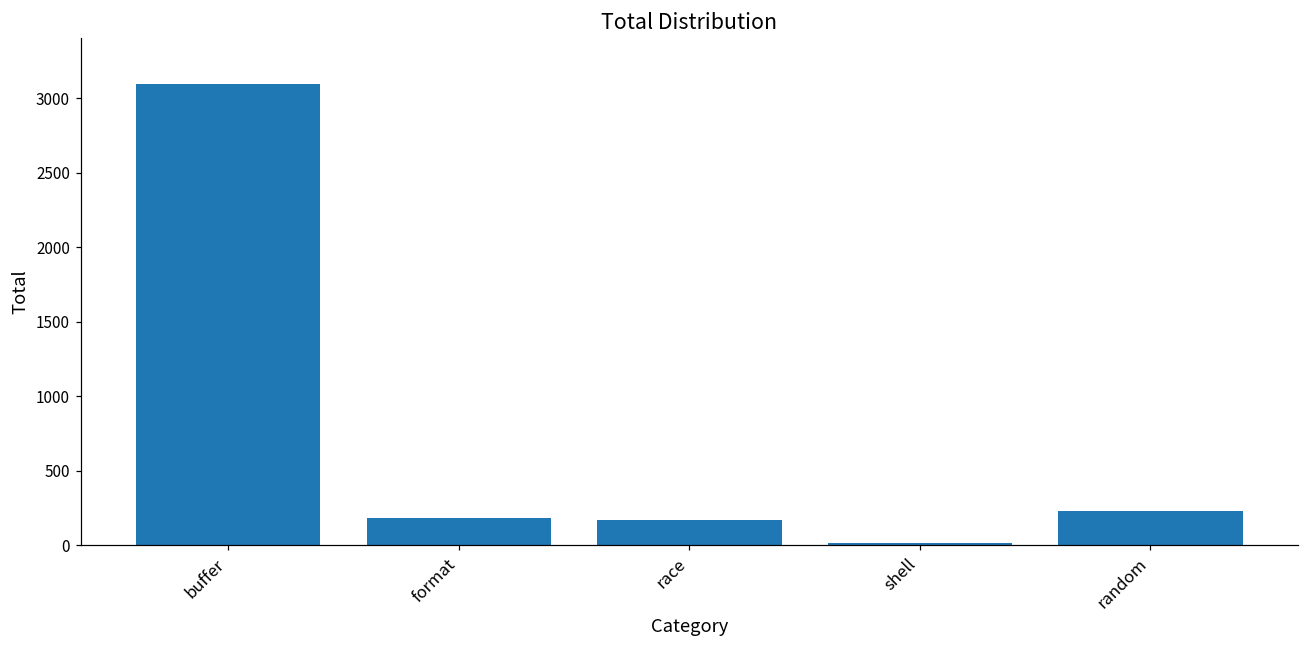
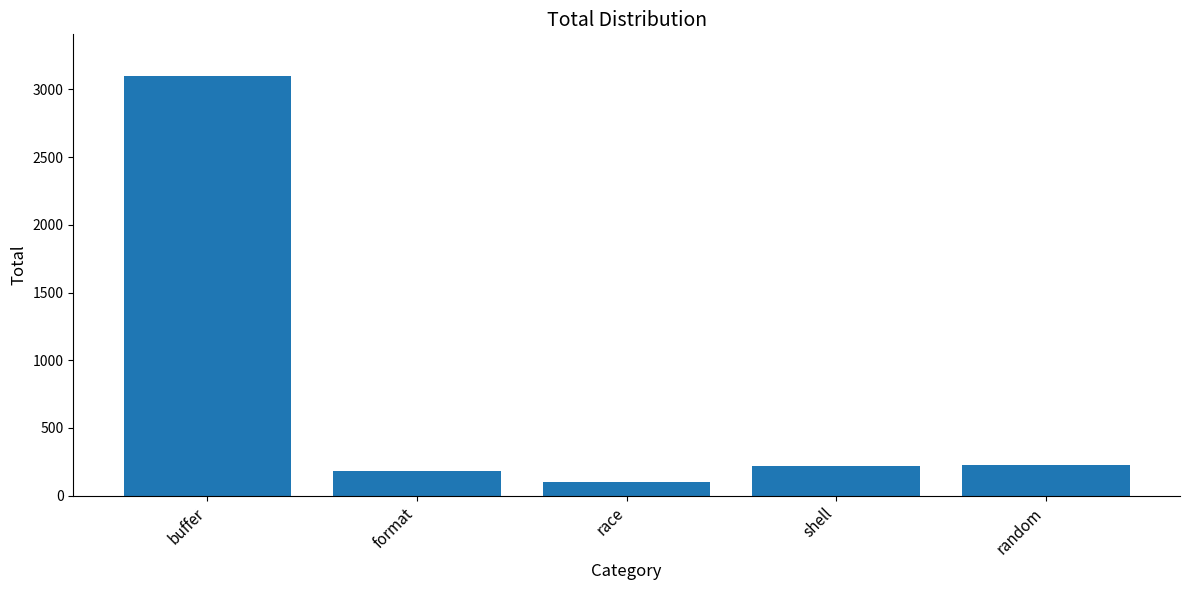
  {
    "buffer": 3100,
    "format": 180,
-   "race": 170,
-   "shell": 10,
+   "race": 100,
+   "shell": 220,
    "random": 230
  }
